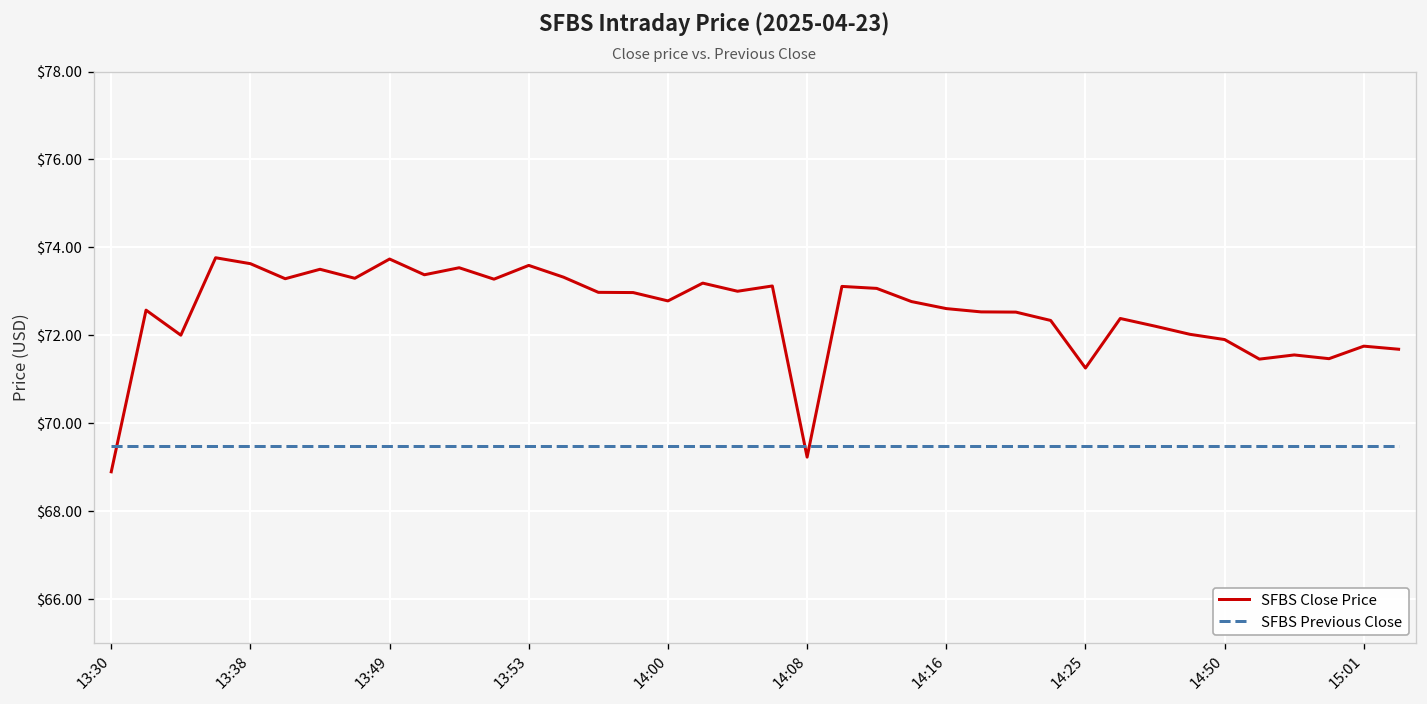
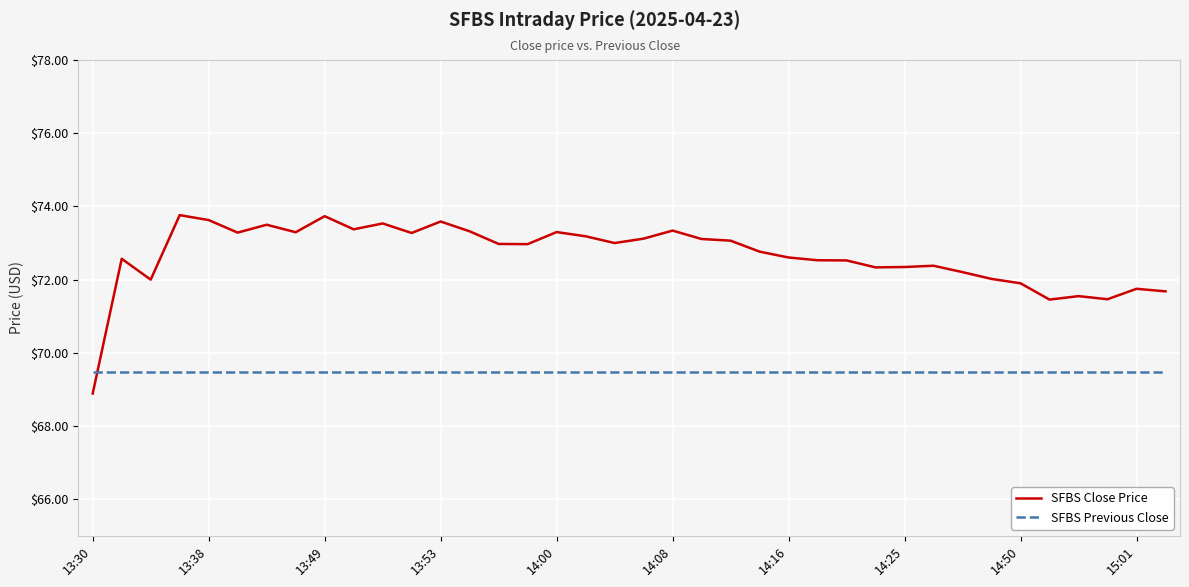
  {
    "SFBS Close Price": {
      "13:30": "$68.9",
      "13:38": "$73.6",
      "13:49": "$73.7",
      "13:53": "$73.6",
-     "14:00": "$72.8",
-     "14:08": "$69.2",
+     "14:00": "$73.3",
+     "14:08": "$73.3",
      "14:16": "$72.6",
-     "14:25": "$71.3",
+     "14:25": "$72.3",
      "14:50": "$71.9",
      "15:01": "$71.8"
    },
    "SFBS Previous Close": {
      "13:30": "$69.5",
      "13:38": "$69.5",
      "13:49": "$69.5",
      "13:53": "$69.5",
      "14:00": "$69.5",
      "14:08": "$69.5",
      "14:16": "$69.5",
      "14:25": "$69.5",
      "14:50": "$69.5",
      "15:01": "$69.5"
    }
  }
